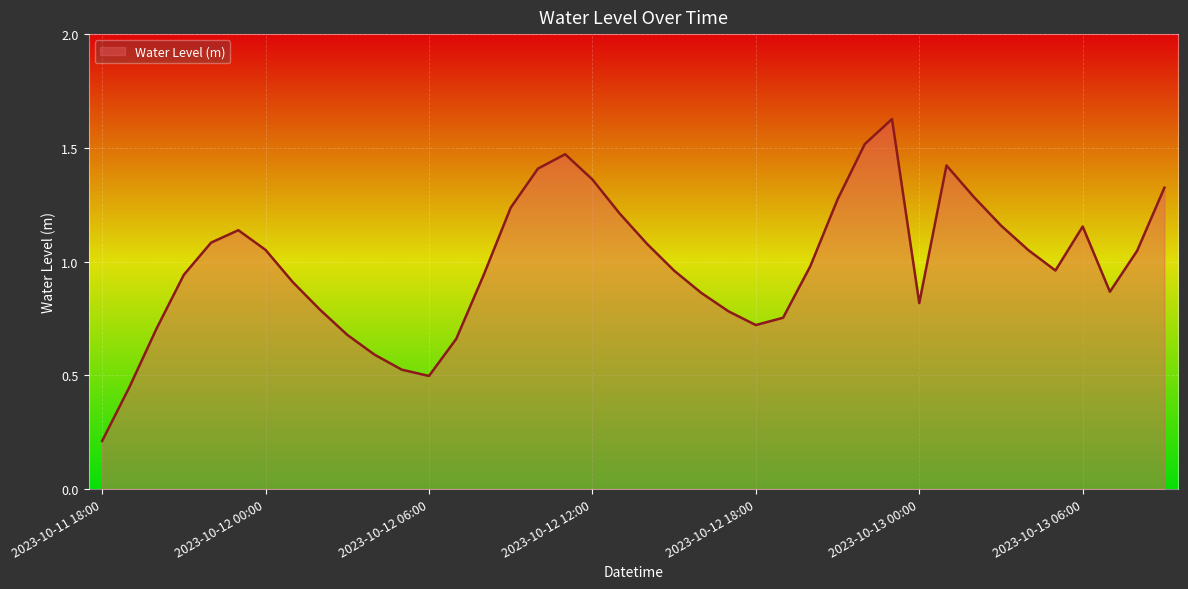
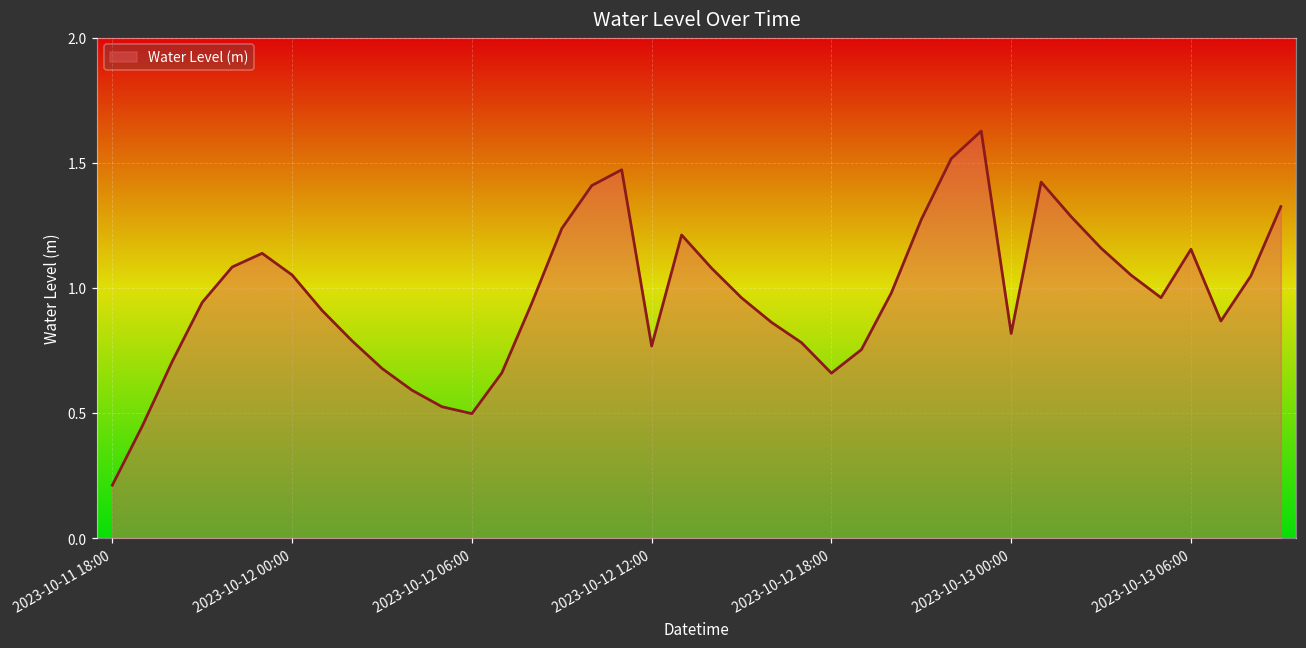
  {
    "2023-10-11 18:00": 0.21,
    "2023-10-12 00:00": 1.05,
    "2023-10-12 06:00": 0.50,
-   "2023-10-12 12:00": 1.36,
-   "2023-10-12 18:00": 0.72,
+   "2023-10-12 12:00": 0.77,
+   "2023-10-12 18:00": 0.66,
    "2023-10-13 00:00": 0.82,
    "2023-10-13 06:00": 1.15
  }
